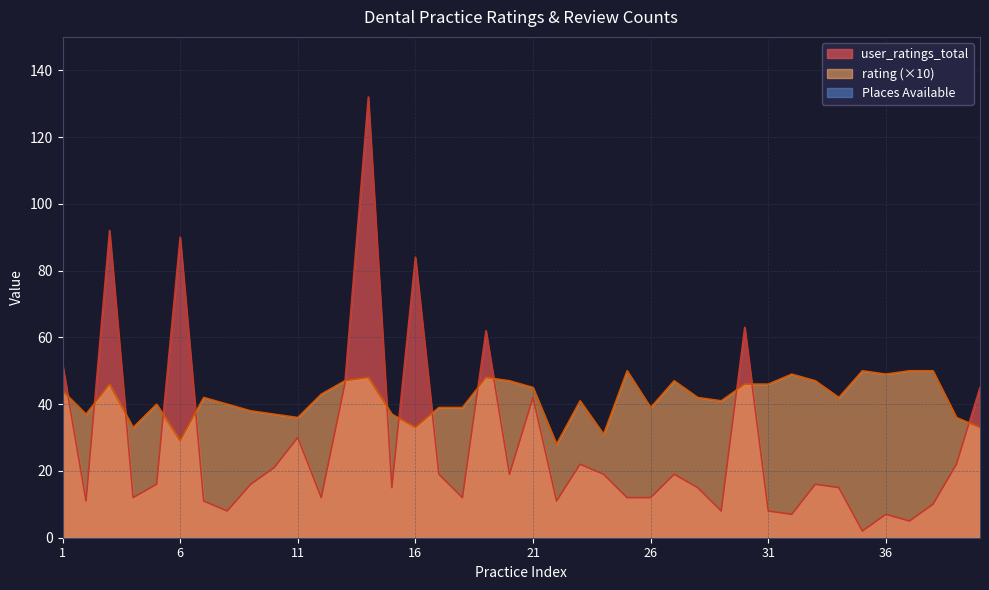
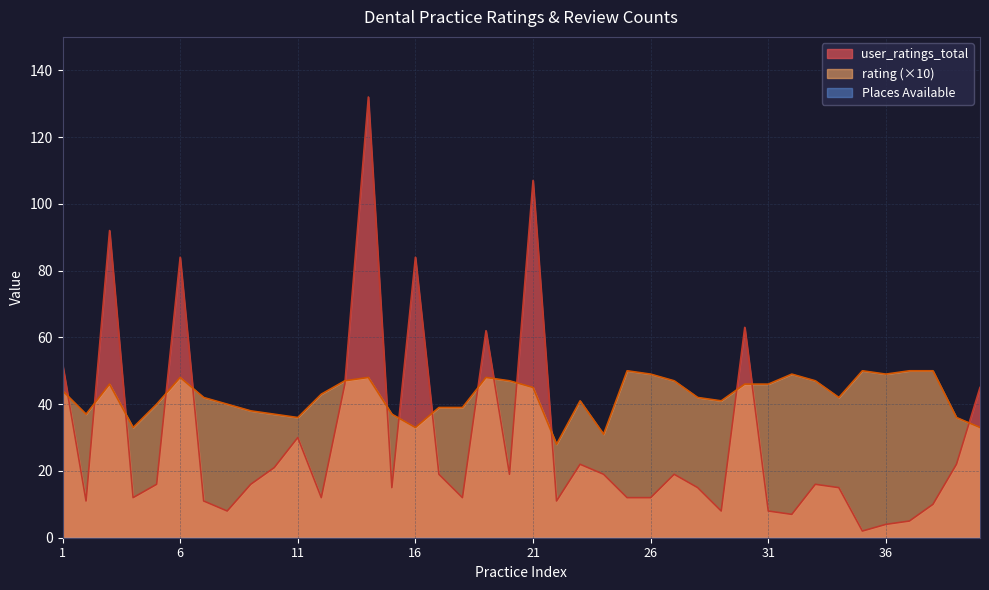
  {
    "user_ratings_total": {
      "1": 52,
-     "6": 90,
+     "6": 84,
      "11": 30,
      "16": 84,
-     "21": 42,
+     "21": 107,
      "26": 12,
      "31": 8,
-     "36": 7
+     "36": 4
    },
    "rating (×10)": {
      "1": 44,
-     "6": 29,
+     "6": 48,
      "11": 36,
      "16": 33,
      "21": 45,
-     "26": 39,
+     "26": 49,
      "31": 46,
      "36": 49
    },
    "Places Available": {
      "1": 0,
      "6": 0,
      "11": 0,
      "16": 0,
      "21": 0,
      "26": 0,
      "31": 0,
      "36": 0
    }
  }
